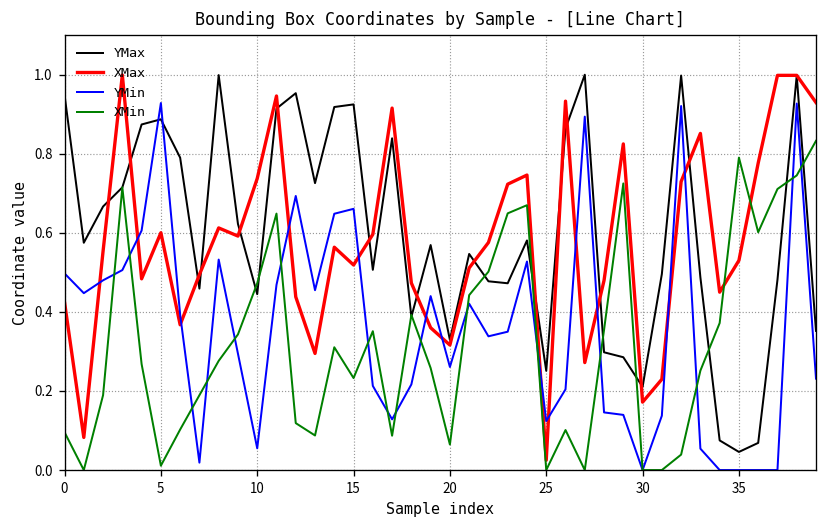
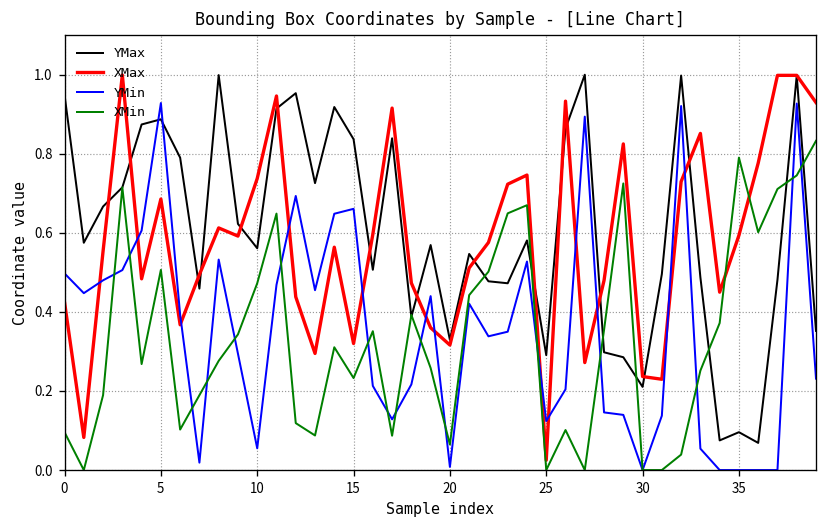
  {
    "YMax": {
      "0": 0.95,
      "5": 0.89,
-     "10": 0.44,
-     "15": 0.92,
+     "10": 0.56,
+     "15": 0.84,
      "20": 0.33,
-     "25": 0.25,
+     "25": 0.29,
      "30": 0.21,
-     "35": 0.05
+     "35": 0.10
    },
    "XMax": {
      "0": 0.42,
-     "5": 0.60,
+     "5": 0.69,
      "10": 0.74,
-     "15": 0.52,
+     "15": 0.32,
      "20": 0.32,
      "25": 0.03,
-     "30": 0.17,
-     "35": 0.53
+     "30": 0.24,
+     "35": 0.59
    },
    "YMin": {
      "0": 0.50,
      "5": 0.93,
      "10": 0.06,
      "15": 0.66,
-     "20": 0.26,
+     "20": 0.01,
      "25": 0.12,
      "35": 0.00
    },
    "XMin": {
      "0": 0.10,
-     "5": 0.01,
+     "5": 0.51,
      "10": 0.47,
      "15": 0.23,
      "20": 0.06,
      "25": 0.00,
      "35": 0.79
    }
  }
